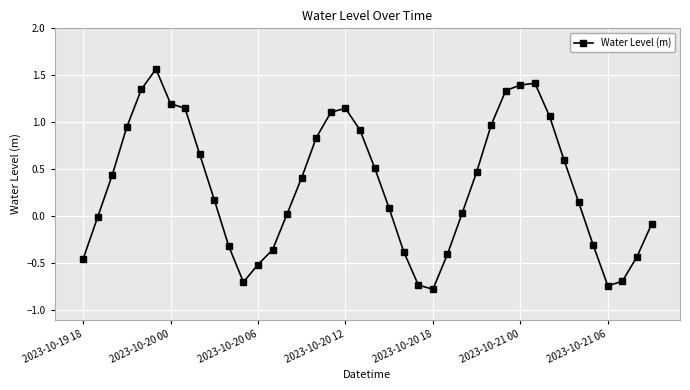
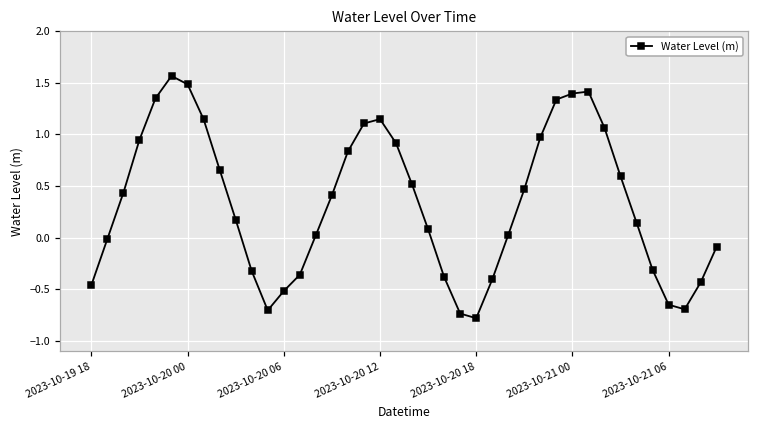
  {
    "2023-10-19 18": -0.5,
-   "2023-10-20 00": 1.2,
+   "2023-10-20 00": 1.5,
    "2023-10-20 06": -0.5,
    "2023-10-20 12": 1.1,
    "2023-10-20 18": -0.8,
    "2023-10-21 00": 1.4,
-   "2023-10-21 06": -0.7
+   "2023-10-21 06": -0.6
  }
